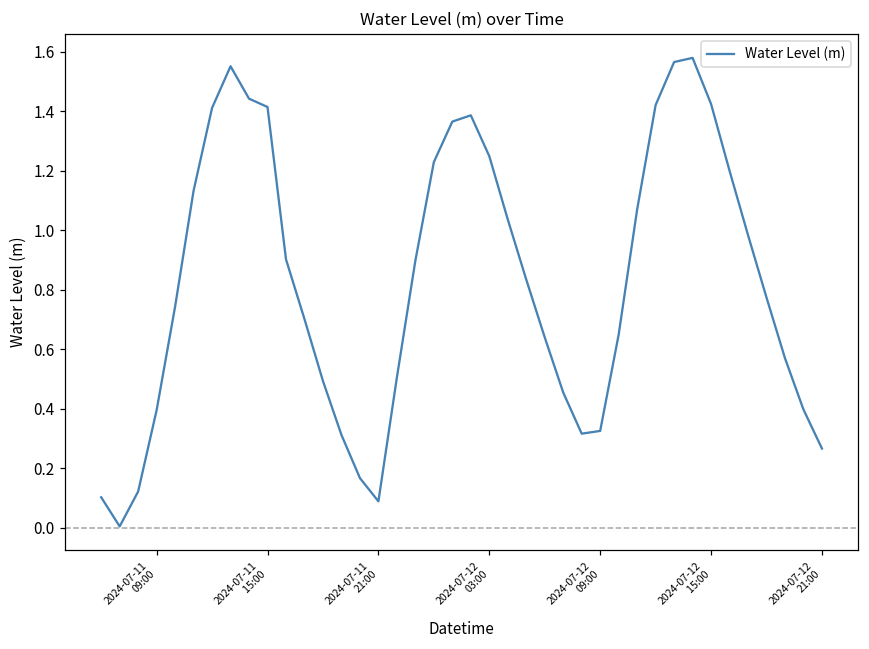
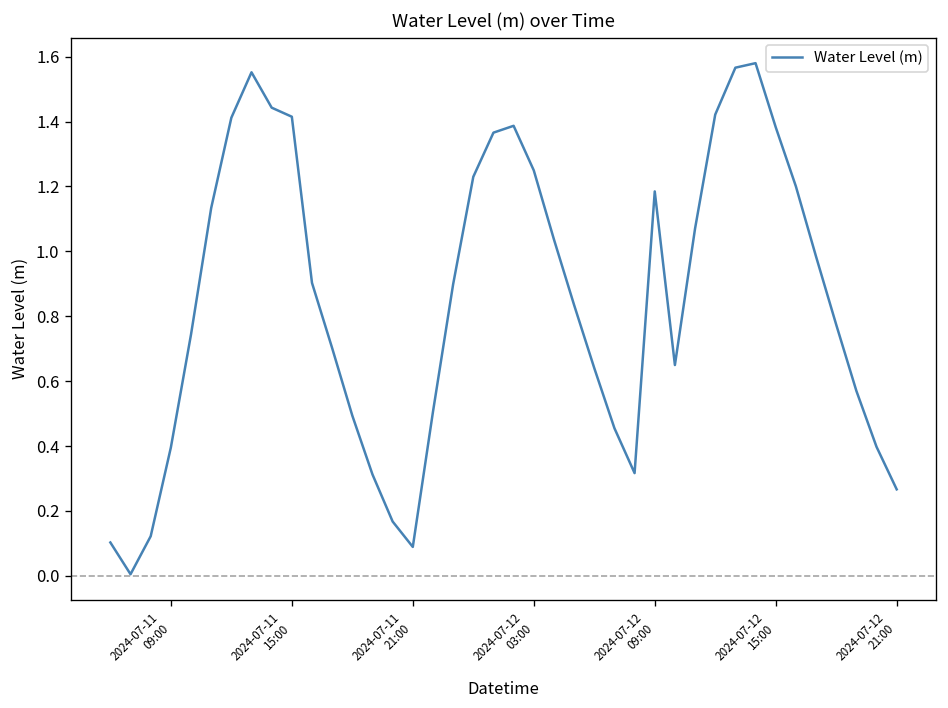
  {
    "2024-07-11 09:00": 0.40,
    "2024-07-11 15:00": 1.41,
    "2024-07-11 21:00": 0.09,
    "2024-07-12 03:00": 1.25,
-   "2024-07-12 09:00": 0.33,
-   "2024-07-12 15:00": 1.42,
+   "2024-07-12 09:00": 1.18,
+   "2024-07-12 15:00": 1.38,
    "2024-07-12 21:00": 0.27
  }
